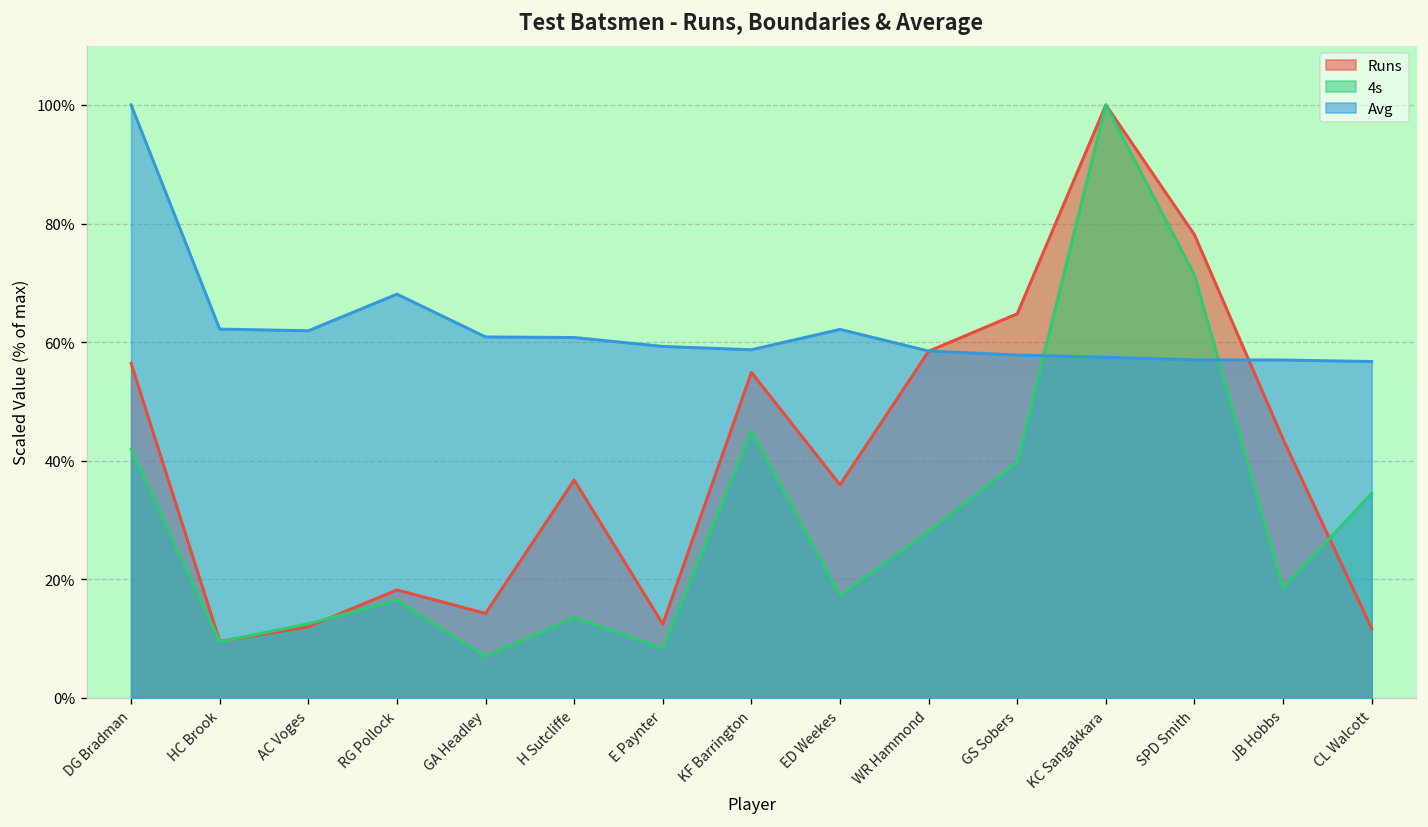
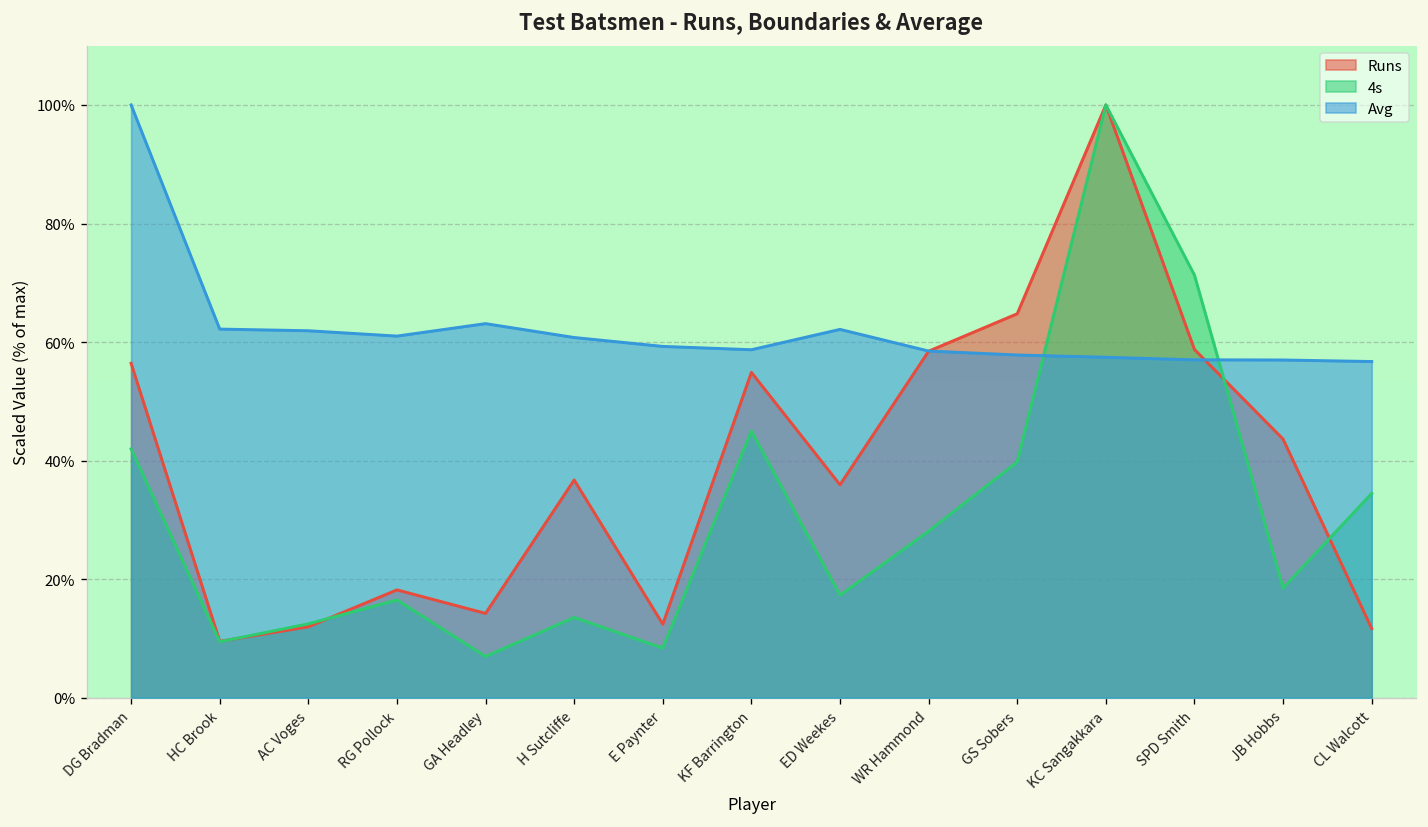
  {
    "Runs": {
      "DG Bradman": "56%",
      "RG Pollock": "18%",
      "GA Headley": "14%",
      "H Sutcliffe": "37%",
      "E Paynter": "12%",
      "KF Barrington": "55%",
      "ED Weekes": "36%",
      "GS Sobers": "65%",
-     "SPD Smith": "78%",
+     "SPD Smith": "59%",
      "JB Hobbs": "44%",
      "CL Walcott": "12%"
    },
    "4s": {
      "DG Bradman": "42%",
      "RG Pollock": "16%",
      "GA Headley": "7%",
      "H Sutcliffe": "14%",
      "E Paynter": "8%",
      "KF Barrington": "45%",
      "ED Weekes": "17%",
      "WR Hammond": "28%",
      "GS Sobers": "40%",
      "SPD Smith": "71%",
      "JB Hobbs": "19%",
      "CL Walcott": "34%"
    },
    "Avg": {
      "DG Bradman": "100%",
      "HC Brook": "62%",
      "AC Voges": "62%",
-     "RG Pollock": "68%",
-     "GA Headley": "61%",
+     "RG Pollock": "61%",
+     "GA Headley": "63%",
      "H Sutcliffe": "61%",
      "E Paynter": "59%",
      "KF Barrington": "59%",
      "ED Weekes": "62%",
      "GS Sobers": "58%",
      "KC Sangakkara": "57%",
      "SPD Smith": "57%",
      "JB Hobbs": "57%",
      "CL Walcott": "57%"
    }
  }
